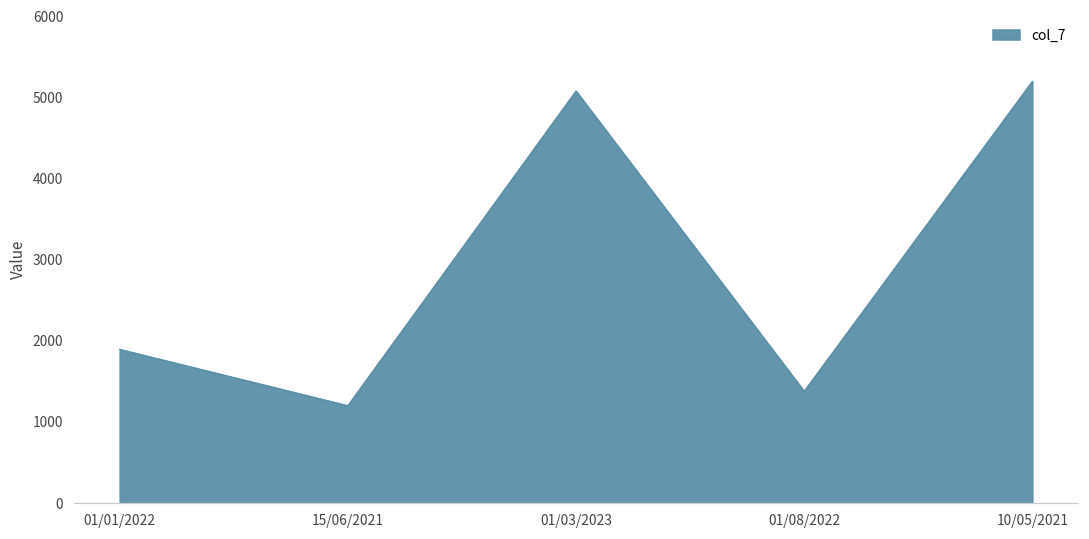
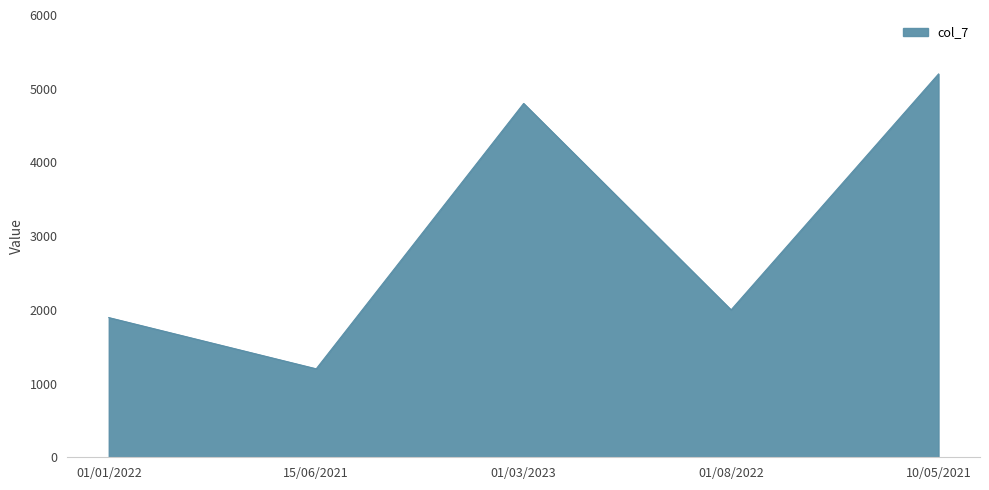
  {
    "01/01/2022": 1900,
    "15/06/2021": 1200,
-   "01/03/2023": 5100,
-   "01/08/2022": 1400,
+   "01/03/2023": 4800,
+   "01/08/2022": 2000,
    "10/05/2021": 5200
  }
